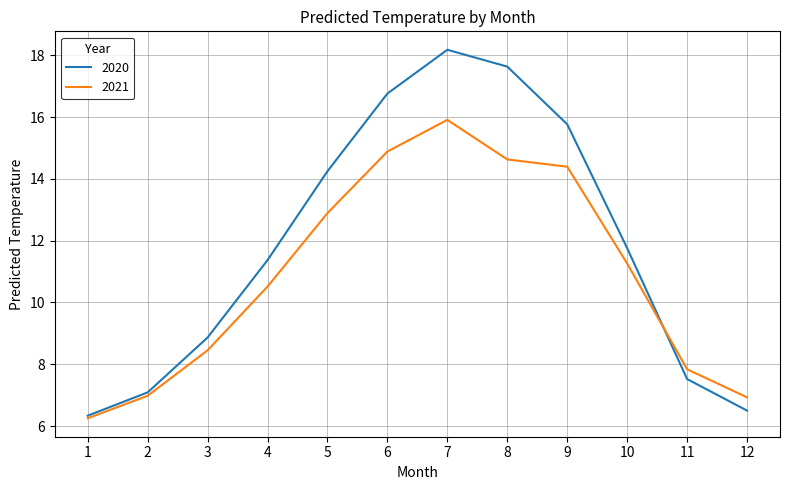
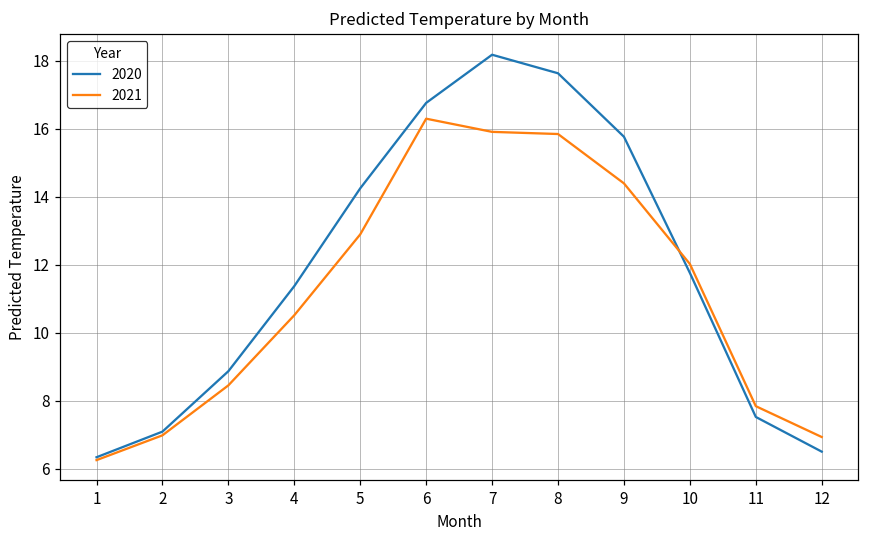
  {
    "2020": {
      "1": 6.3,
      "2": 7.1,
      "3": 8.9,
      "4": 11.4,
      "5": 14.2,
      "6": 16.8,
      "7": 18.2,
      "8": 17.6,
      "9": 15.8,
      "10": 11.8,
      "11": 7.5,
      "12": 6.5
    },
    "2021": {
      "1": 6.3,
      "2": 7.0,
      "3": 8.5,
      "4": 10.5,
      "5": 12.9,
-     "6": 14.9,
+     "6": 16.3,
      "7": 15.9,
-     "8": 14.6,
+     "8": 15.8,
      "9": 14.4,
-     "10": 11.3,
+     "10": 12.0,
      "11": 7.8,
      "12": 6.9
    }
  }
